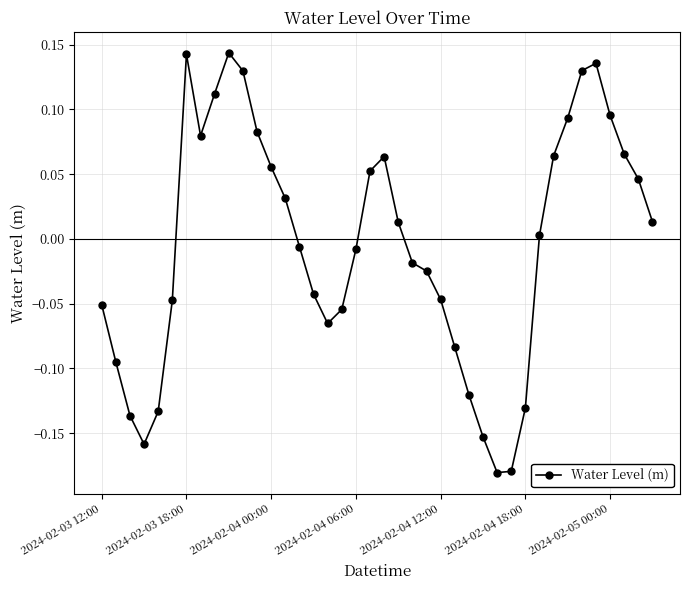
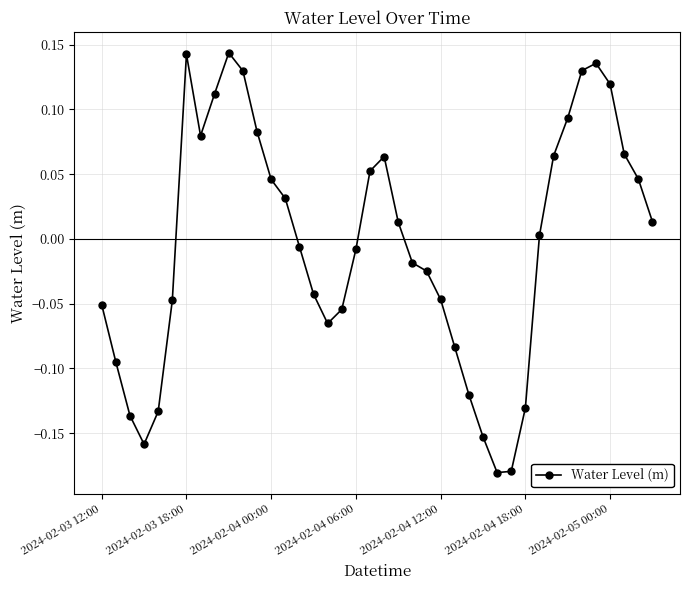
  {
    "2024-02-03 12:00": -0.051,
    "2024-02-03 18:00": 0.143,
-   "2024-02-04 00:00": 0.056,
+   "2024-02-04 00:00": 0.046,
    "2024-02-04 06:00": -0.008,
    "2024-02-04 12:00": -0.047,
    "2024-02-04 18:00": -0.131,
-   "2024-02-05 00:00": 0.095
+   "2024-02-05 00:00": 0.120
  }
